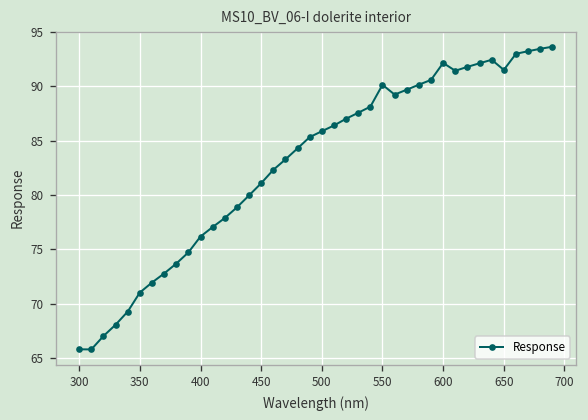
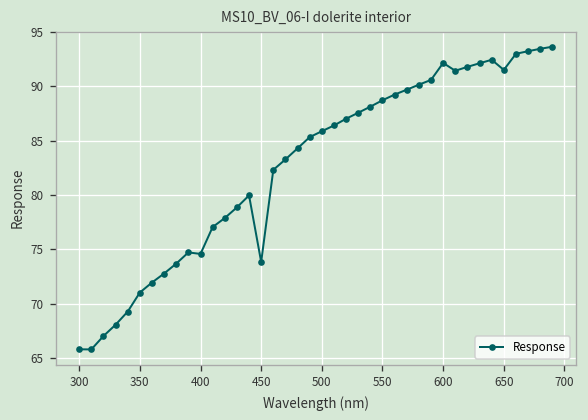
  {
    "300": 66,
    "350": 71,
-   "400": 76,
-   "450": 81,
+   "400": 75,
+   "450": 74,
    "500": 86,
-   "550": 90,
+   "550": 89,
    "600": 92,
    "650": 92
  }
